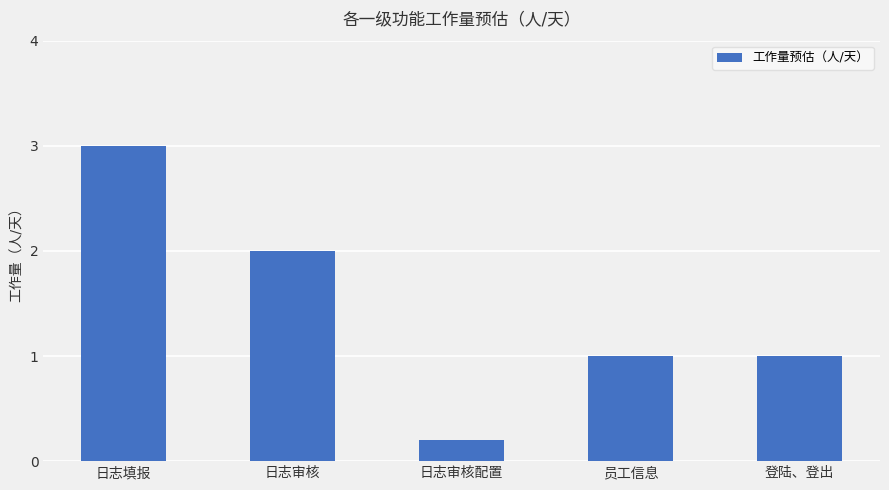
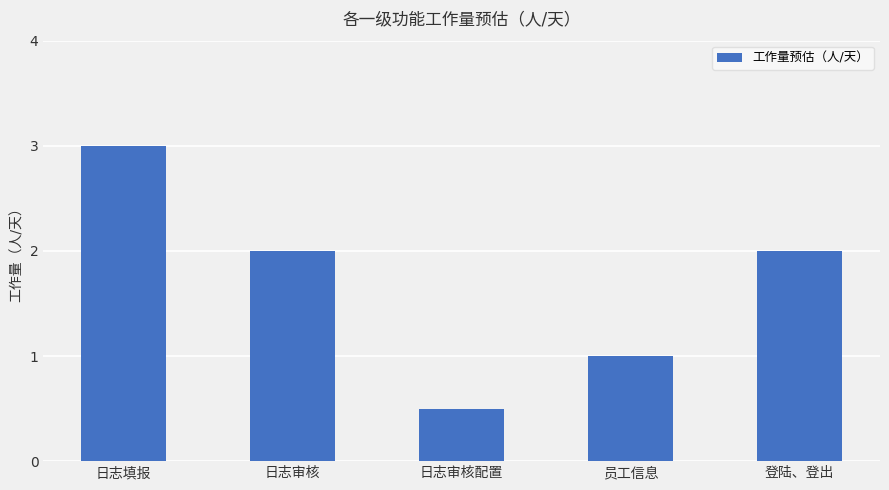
  {
    "日志填报": 3.0,
    "日志审核": 2.0,
-   "日志审核配置": 0.2,
+   "日志审核配置": 0.5,
    "员工信息": 1.0,
-   "登陆、登出": 1
+   "登陆、登出": 2
  }
